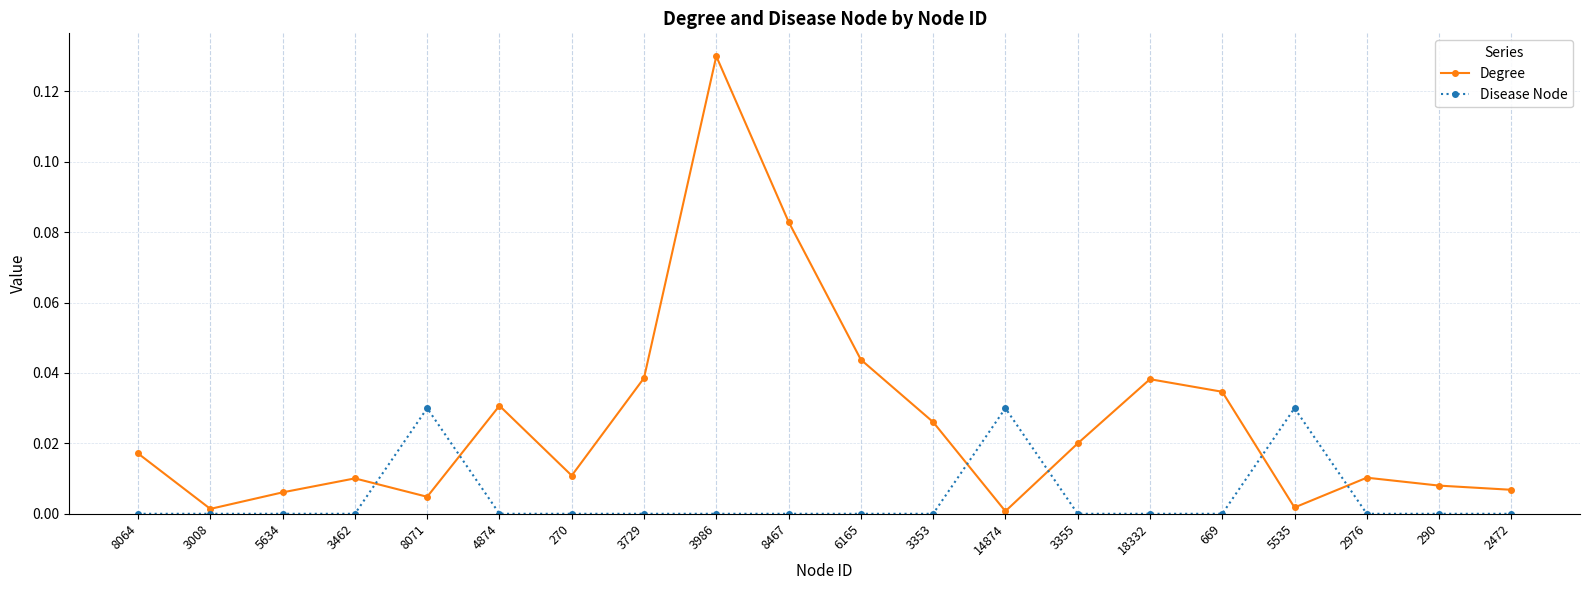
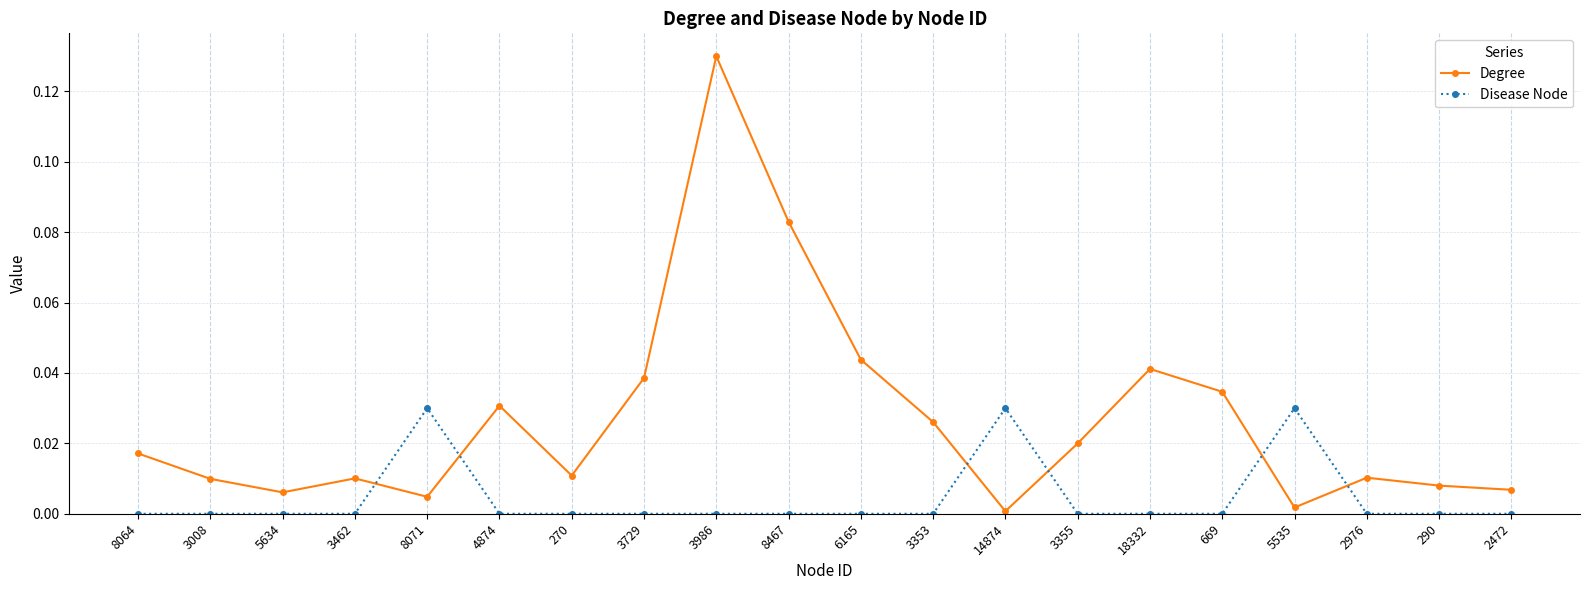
  {
    "Degree": {
      "8064": 0.017,
-     "3008": 0.001,
+     "3008": 0.010,
      "5634": 0.006,
      "3462": 0.010,
      "8071": 0.005,
      "4874": 0.031,
      "270": 0.011,
      "3729": 0.039,
      "3986": 0.130,
      "8467": 0.083,
      "6165": 0.044,
      "3353": 0.026,
      "14874": 0.001,
      "3355": 0.020,
-     "18332": 0.038,
+     "18332": 0.041,
      "669": 0.035,
      "5535": 0.002,
      "2976": 0.010,
      "290": 0.008,
      "2472": 0.007
    },
    "Disease Node": {
      "8064": 0.000,
      "3008": 0.000,
      "5634": 0.000,
      "3462": 0.000,
      "8071": 0.030,
      "4874": 0.000,
      "270": 0.000,
      "3729": 0.000,
      "3986": 0.000,
      "8467": 0.000,
      "6165": 0.000,
      "3353": 0.000,
      "14874": 0.030,
      "3355": 0.000,
      "18332": 0.000,
      "669": 0.000,
      "5535": 0.030,
      "2976": 0.000,
      "290": 0.000,
      "2472": 0.000
    }
  }
